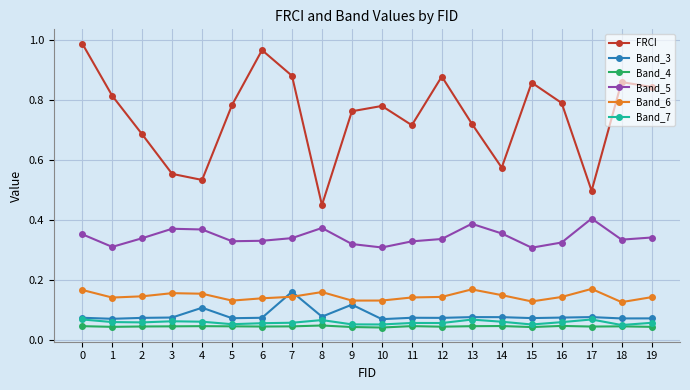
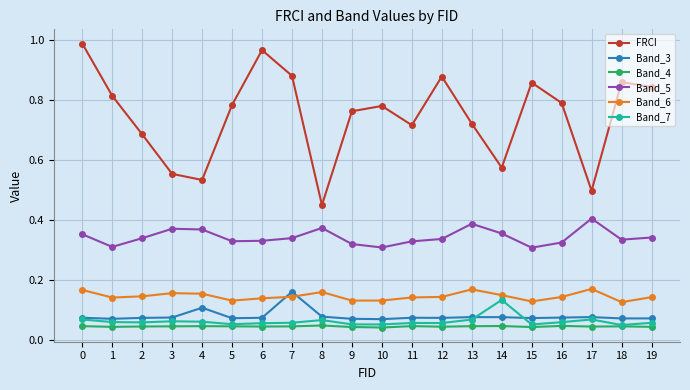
  {
    "FRCI": {
      "0": 0.99,
      "1": 0.81,
      "2": 0.68,
      "3": 0.55,
      "4": 0.53,
      "5": 0.78,
      "6": 0.96,
      "7": 0.88,
      "8": 0.45,
      "9": 0.76,
      "10": 0.78,
      "11": 0.71,
      "12": 0.88,
      "13": 0.72,
      "14": 0.57,
      "15": 0.86,
      "16": 0.79,
      "17": 0.50
    },
    "Band_3": {
      "1": 0.07,
      "2": 0.07,
      "3": 0.07,
      "4": 0.11,
      "5": 0.07,
      "6": 0.07,
      "7": 0.16,
      "8": 0.08,
-     "9": 0.12,
+     "9": 0.07,
      "10": 0.07,
      "11": 0.07,
      "12": 0.07,
      "14": 0.07,
      "15": 0.07,
      "16": 0.07,
      "18": 0.07,
      "19": 0.07
    },
    "Band_4": {
      "0": 0.04,
      "1": 0.04,
      "2": 0.04,
      "3": 0.04,
      "4": 0.04,
      "6": 0.04,
      "7": 0.04,
      "8": 0.05,
      "9": 0.04,
      "10": 0.04,
      "11": 0.04,
      "12": 0.04,
      "13": 0.04,
      "14": 0.04,
      "16": 0.05,
      "17": 0.04,
      "19": 0.04
    },
    "Band_5": {
      "0": 0.35,
      "1": 0.31,
      "2": 0.34,
      "3": 0.37,
      "4": 0.37,
      "5": 0.33,
      "6": 0.33,
      "7": 0.34,
      "8": 0.37,
      "9": 0.32,
      "10": 0.31,
      "11": 0.33,
      "12": 0.34,
      "13": 0.39,
      "14": 0.35,
      "15": 0.31,
      "16": 0.32,
      "17": 0.40,
      "18": 0.33,
      "19": 0.34
    },
    "Band_6": {
      "0": 0.17,
      "1": 0.14,
      "2": 0.14,
      "3": 0.15,
      "4": 0.15,
      "5": 0.13,
      "6": 0.14,
      "7": 0.14,
      "8": 0.16,
      "9": 0.13,
      "10": 0.13,
      "11": 0.14,
      "12": 0.14,
      "13": 0.17,
      "14": 0.15,
      "15": 0.13,
      "16": 0.14,
      "17": 0.17,
      "18": 0.12,
      "19": 0.14
    },
    "Band_7": {
      "1": 0.06,
      "2": 0.06,
      "3": 0.06,
      "4": 0.06,
      "6": 0.05,
      "7": 0.06,
      "8": 0.06,
      "9": 0.05,
      "10": 0.05,
      "11": 0.06,
      "12": 0.05,
-     "14": 0.06,
+     "14": 0.13,
      "16": 0.06,
      "19": 0.06
    }
  }
